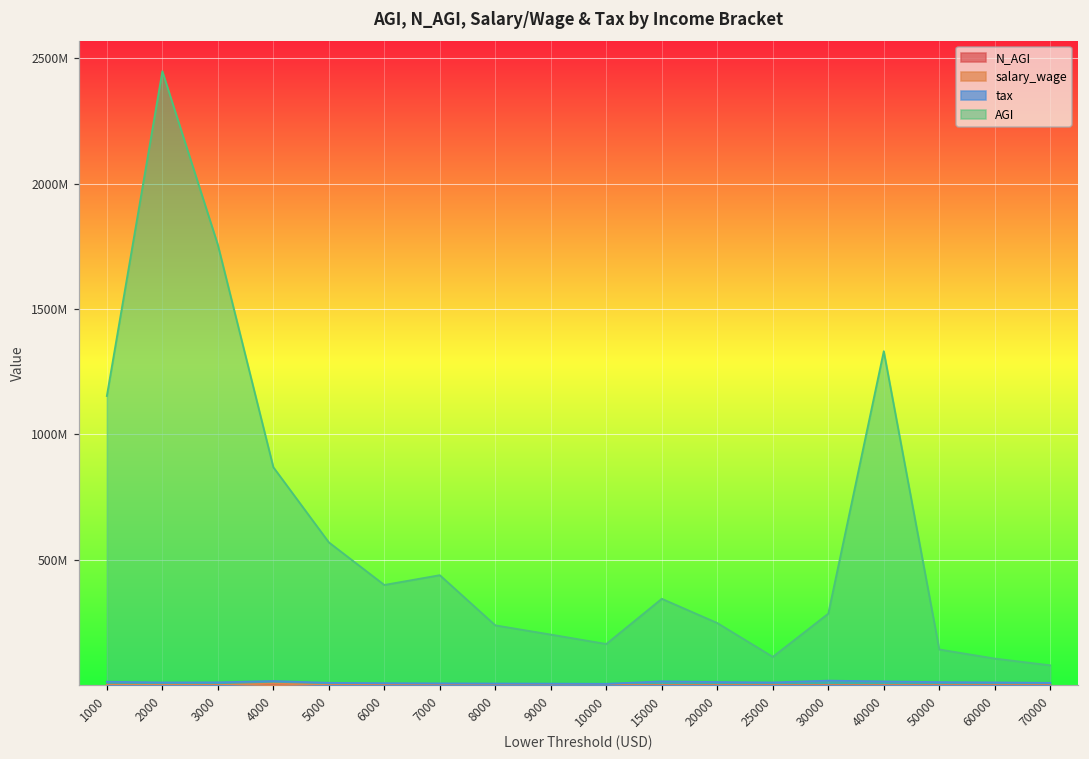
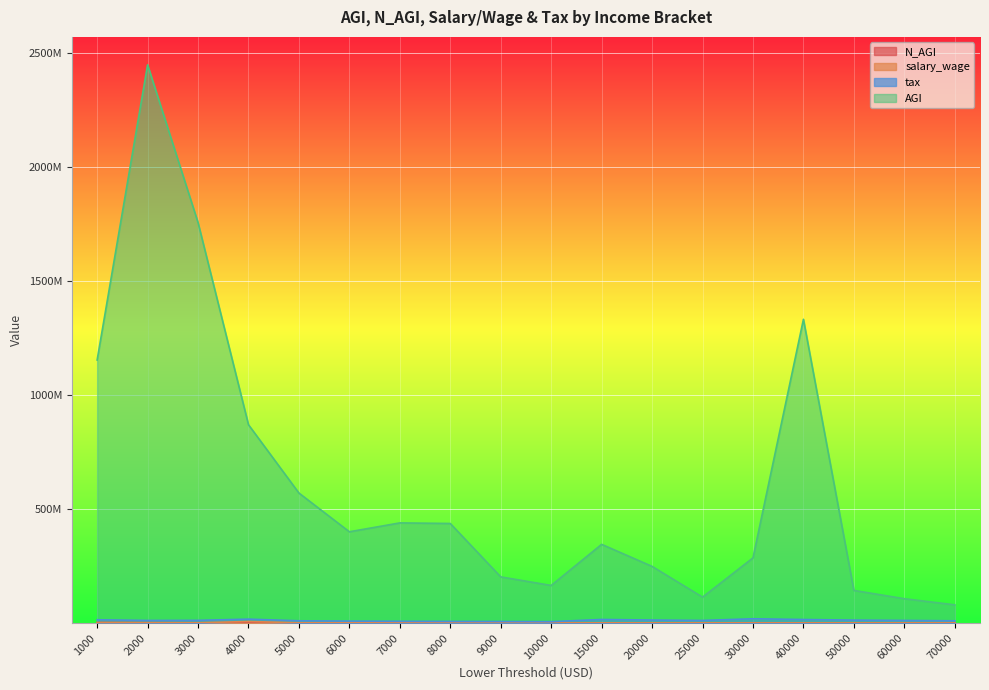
  {
    "tax": {
      "1000": 10000000,
      "15000": 10000000,
      "20000": 10000000,
      "30000": 20000000,
      "40000": 10000000,
      "50000": 10000000
    },
    "AGI": {
      "1000": 1140000000,
      "2000": 2440000000,
      "3000": 1740000000,
      "4000": 850000000,
      "5000": 560000000,
      "6000": 390000000,
      "7000": 430000000,
-     "8000": 230000000,
+     "8000": 430000000,
      "9000": 200000000,
      "10000": 160000000,
      "15000": 330000000,
      "20000": 240000000,
      "25000": 100000000,
      "30000": 270000000,
      "40000": 1320000000,
      "50000": 130000000,
      "60000": 100000000,
      "70000": 70000000
    }
  }
